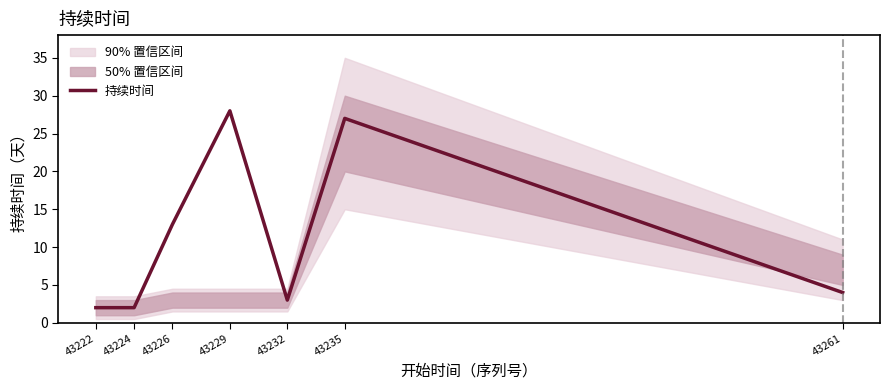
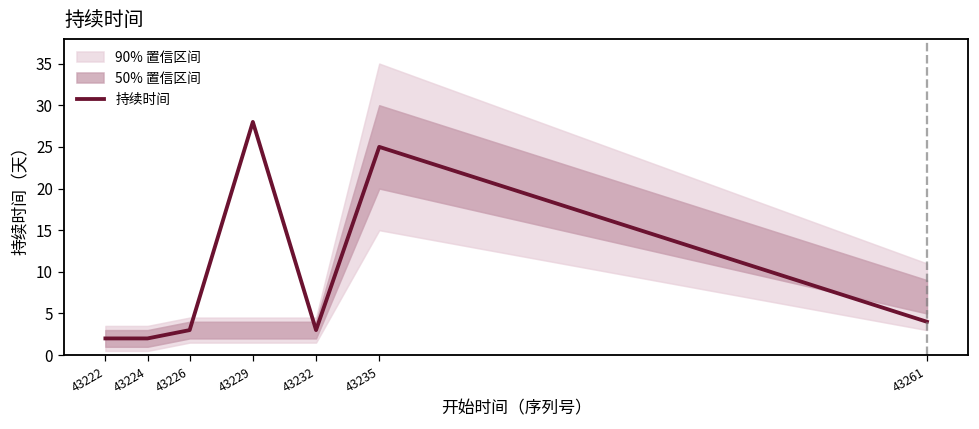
  {
    "持续时间": {
      "43222": 2,
      "43224": 2,
-     "43226": 13,
+     "43226": 3,
      "43229": 28,
      "43232": 3,
-     "43235": 27,
+     "43235": 25,
      "43261": 4
    }
  }
